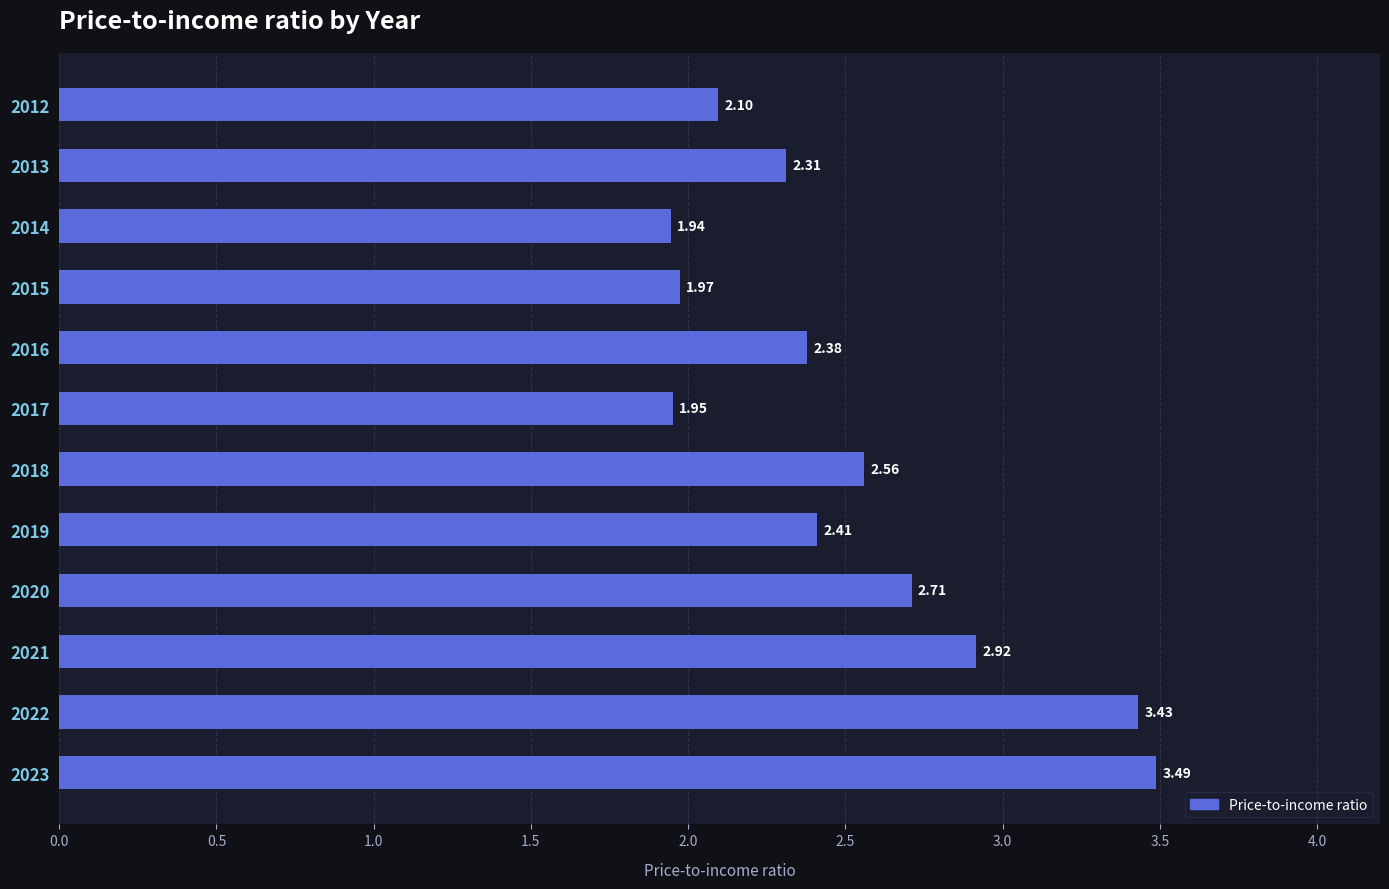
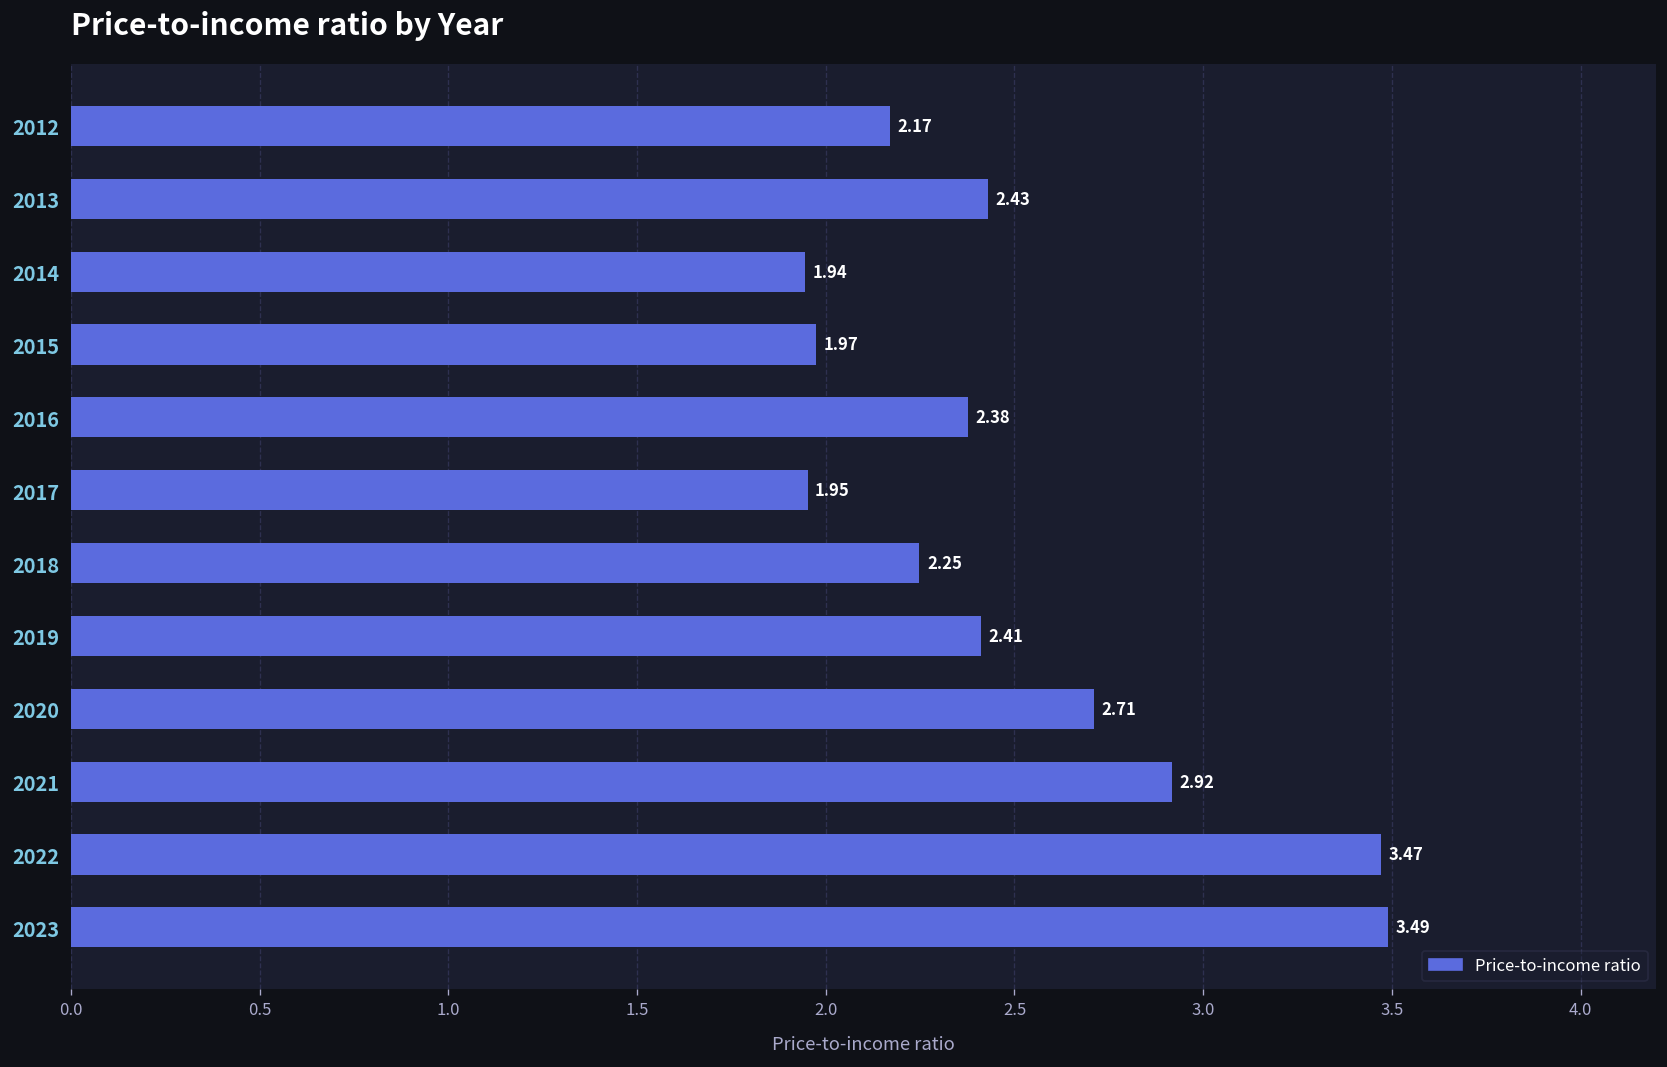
  {
-   "2012": 2.10,
-   "2013": 2.31,
+   "2012": 2.17,
+   "2013": 2.43,
    "2014": 1.94,
    "2015": 1.97,
    "2016": 2.38,
    "2017": 1.95,
-   "2018": 2.56,
+   "2018": 2.25,
    "2019": 2.41,
    "2020": 2.71,
    "2021": 2.92,
-   "2022": 3.43,
+   "2022": 3.47,
    "2023": 3.49
  }
